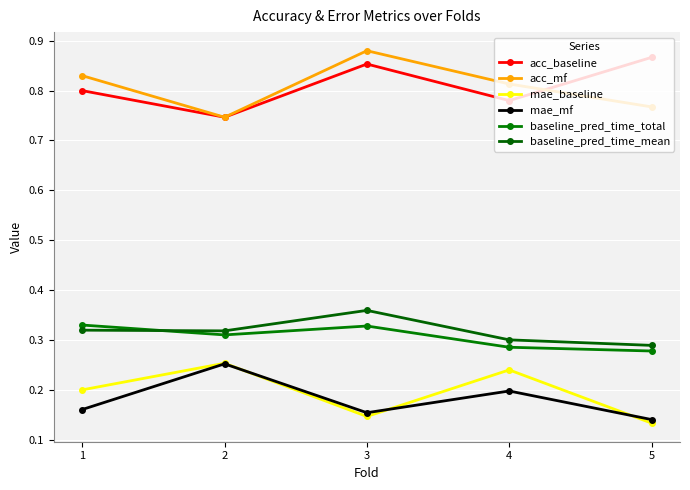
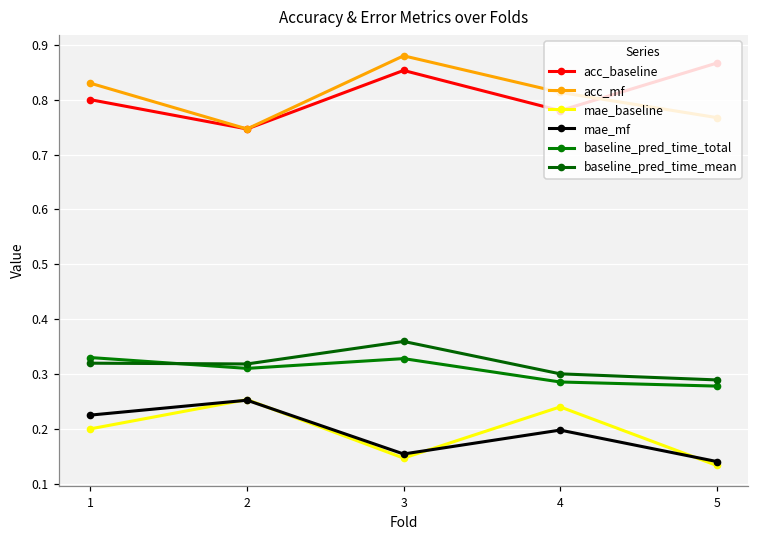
  {
    "acc_baseline": {
      "1": 0.80,
      "3": 0.85
    },
    "acc_mf": {
      "1": 0.83,
      "3": 0.88
    },
    "mae_baseline": {
      "1": 0.20,
      "3": 0.15,
      "4": 0.24,
      "5": 0.13
    },
    "mae_mf": {
-     "1": 0.16,
+     "1": 0.23,
      "3": 0.15,
      "4": 0.20,
      "5": 0.14
    }
  }
